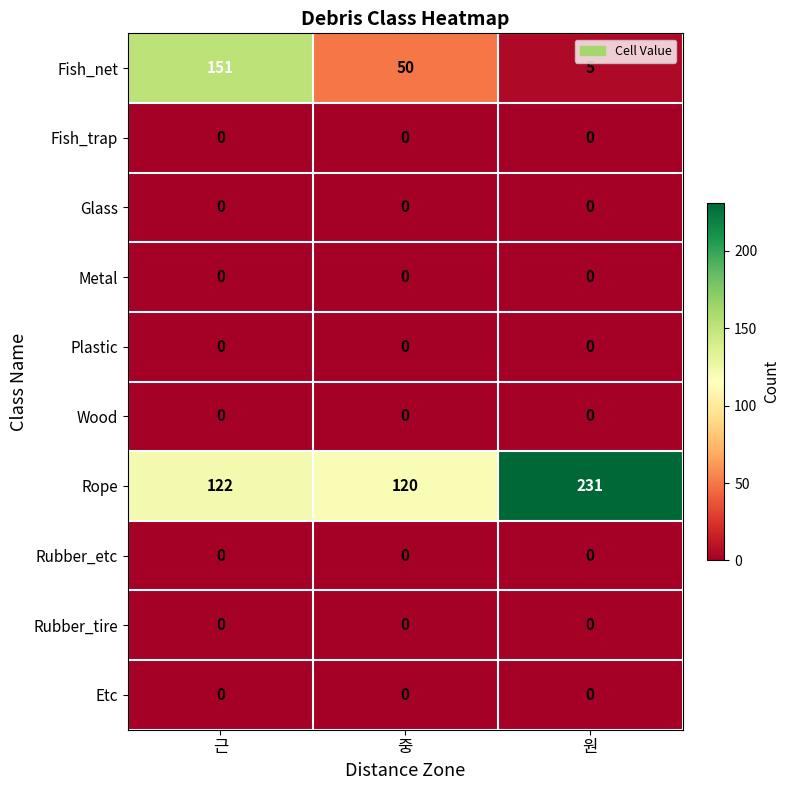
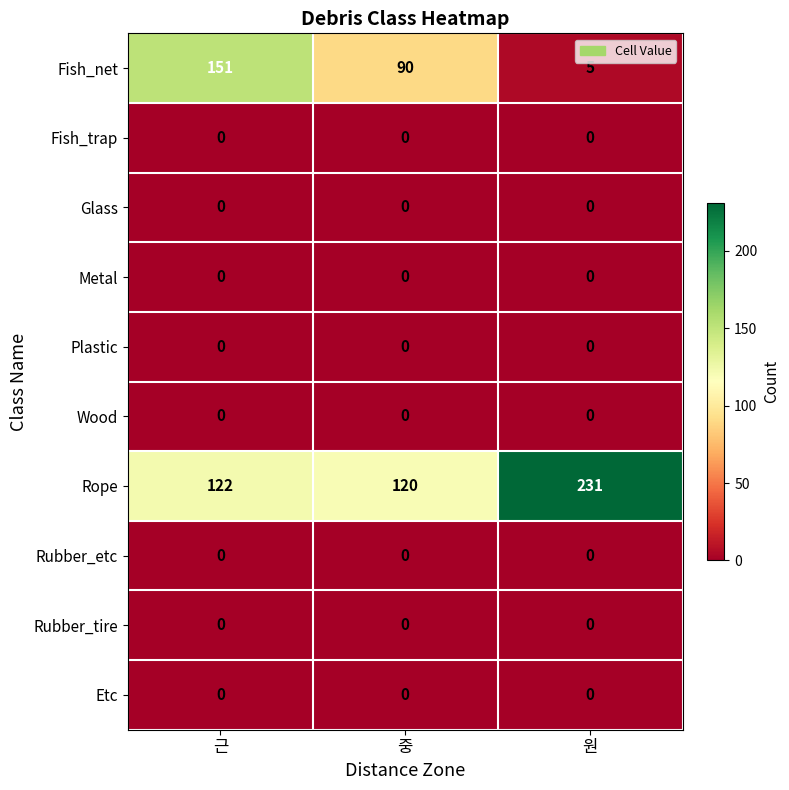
  {
    "Fish_net": {
      "근": 151,
-     "중": 50
+     "중": 90
    },
    "Fish_trap": {
      "근": 0,
      "중": 0,
      "원": 0
    },
    "Glass": {
      "근": 0,
      "중": 0,
      "원": 0
    },
    "Metal": {
      "근": 0,
      "중": 0,
      "원": 0
    },
    "Plastic": {
      "근": 0,
      "중": 0,
      "원": 0
    },
    "Wood": {
      "근": 0,
      "중": 0,
      "원": 0
    },
    "Rope": {
      "근": 122,
      "중": 120,
      "원": 231
    },
    "Rubber_etc": {
      "근": 0,
      "중": 0,
      "원": 0
    },
    "Rubber_tire": {
      "근": 0,
      "중": 0,
      "원": 0
    },
    "Etc": {
      "근": 0,
      "중": 0,
      "원": 0
    }
  }
